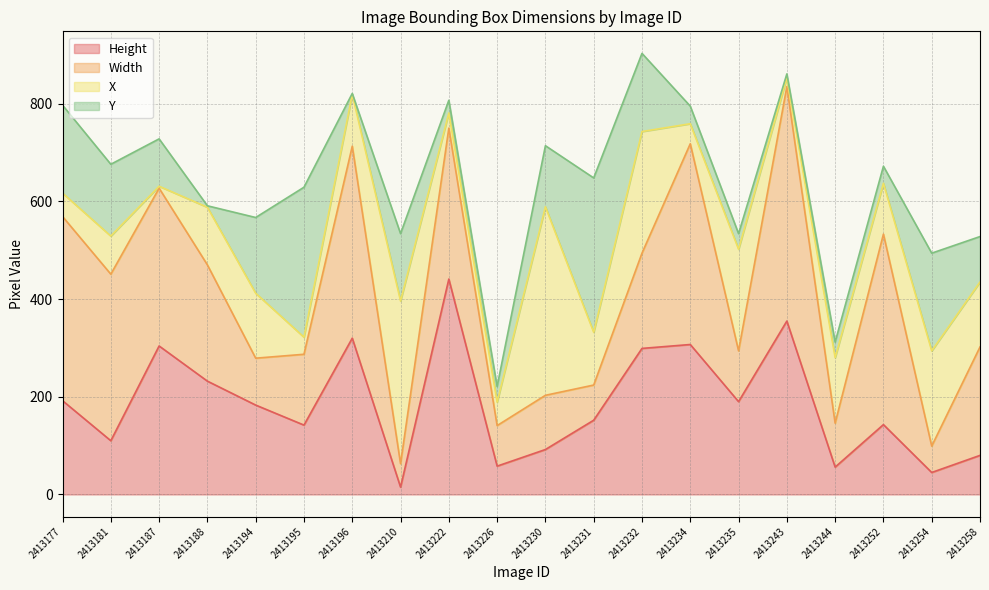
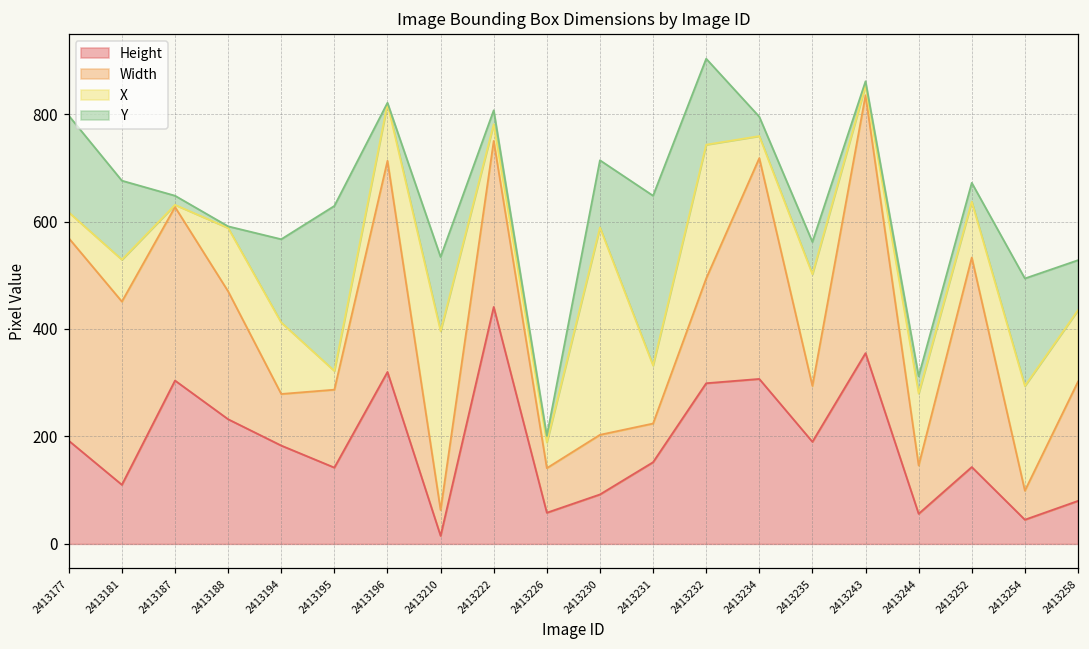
  {
    "Y": {
      "2413177": 180,
      "2413181": 150,
-     "2413187": 100,
+     "2413187": 20,
      "2413194": 160,
      "2413195": 310,
      "2413210": 140,
      "2413222": 30,
-     "2413226": 30,
+     "2413226": 10,
      "2413230": 130,
      "2413231": 320,
      "2413232": 160,
      "2413234": 40,
-     "2413235": 30,
+     "2413235": 60,
      "2413243": 10,
      "2413244": 30,
      "2413252": 40,
      "2413254": 200,
      "2413258": 90
    }
  }
